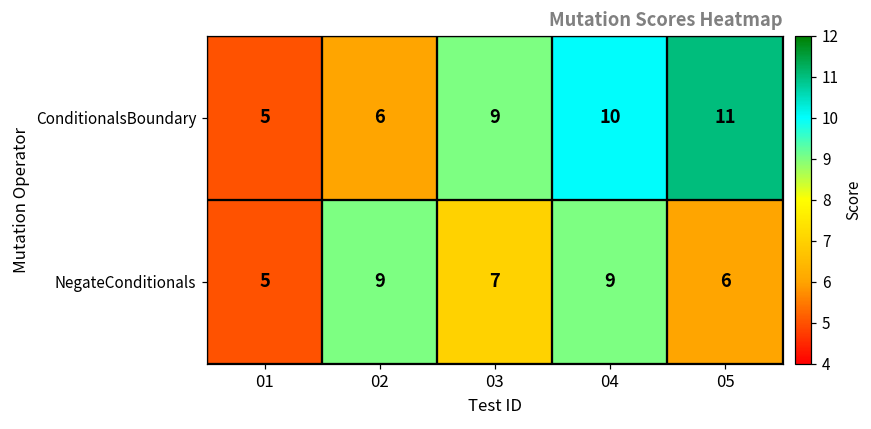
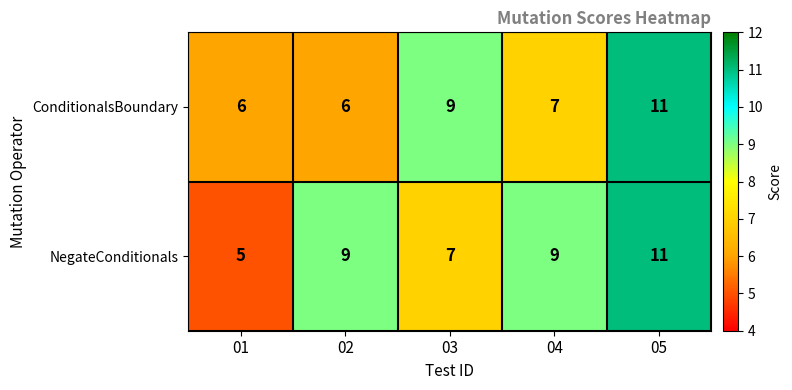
  {
    "ConditionalsBoundary": {
-     "01": 5,
+     "01": 6,
      "02": 6,
      "03": 9,
-     "04": 10,
+     "04": 7,
      "05": 11
    },
    "NegateConditionals": {
      "01": 5,
      "02": 9,
      "03": 7,
      "04": 9,
-     "05": 6
+     "05": 11
    }
  }
